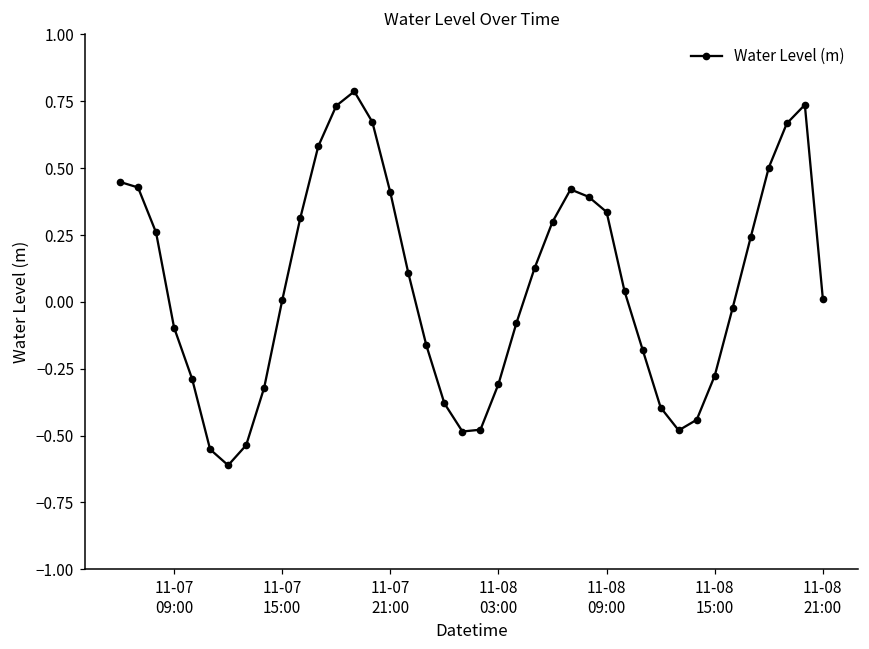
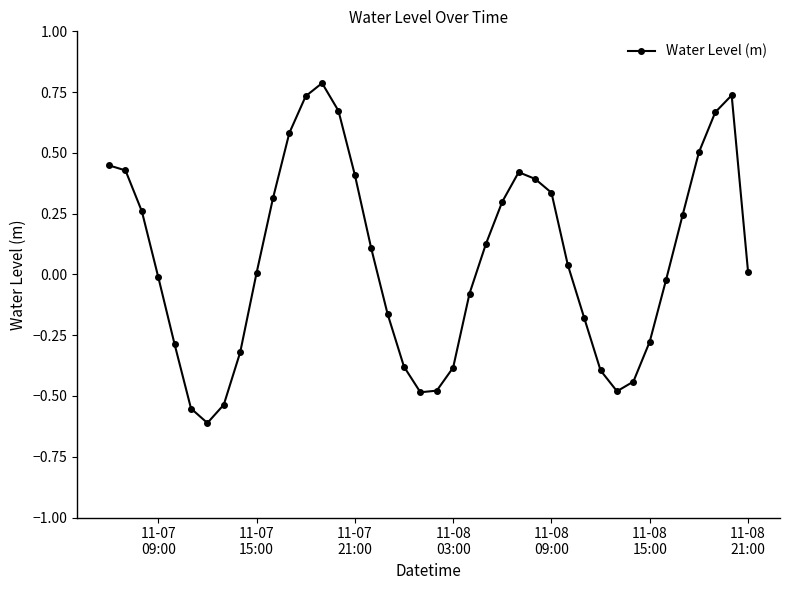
  {
-   "11-07 09:00": -0.10,
+   "11-07 09:00": -0.01,
    "11-07 15:00": 0.01,
    "11-07 21:00": 0.41,
-   "11-08 03:00": -0.31,
+   "11-08 03:00": -0.38,
    "11-08 09:00": 0.34,
    "11-08 15:00": -0.28,
    "11-08 21:00": 0.01
  }
